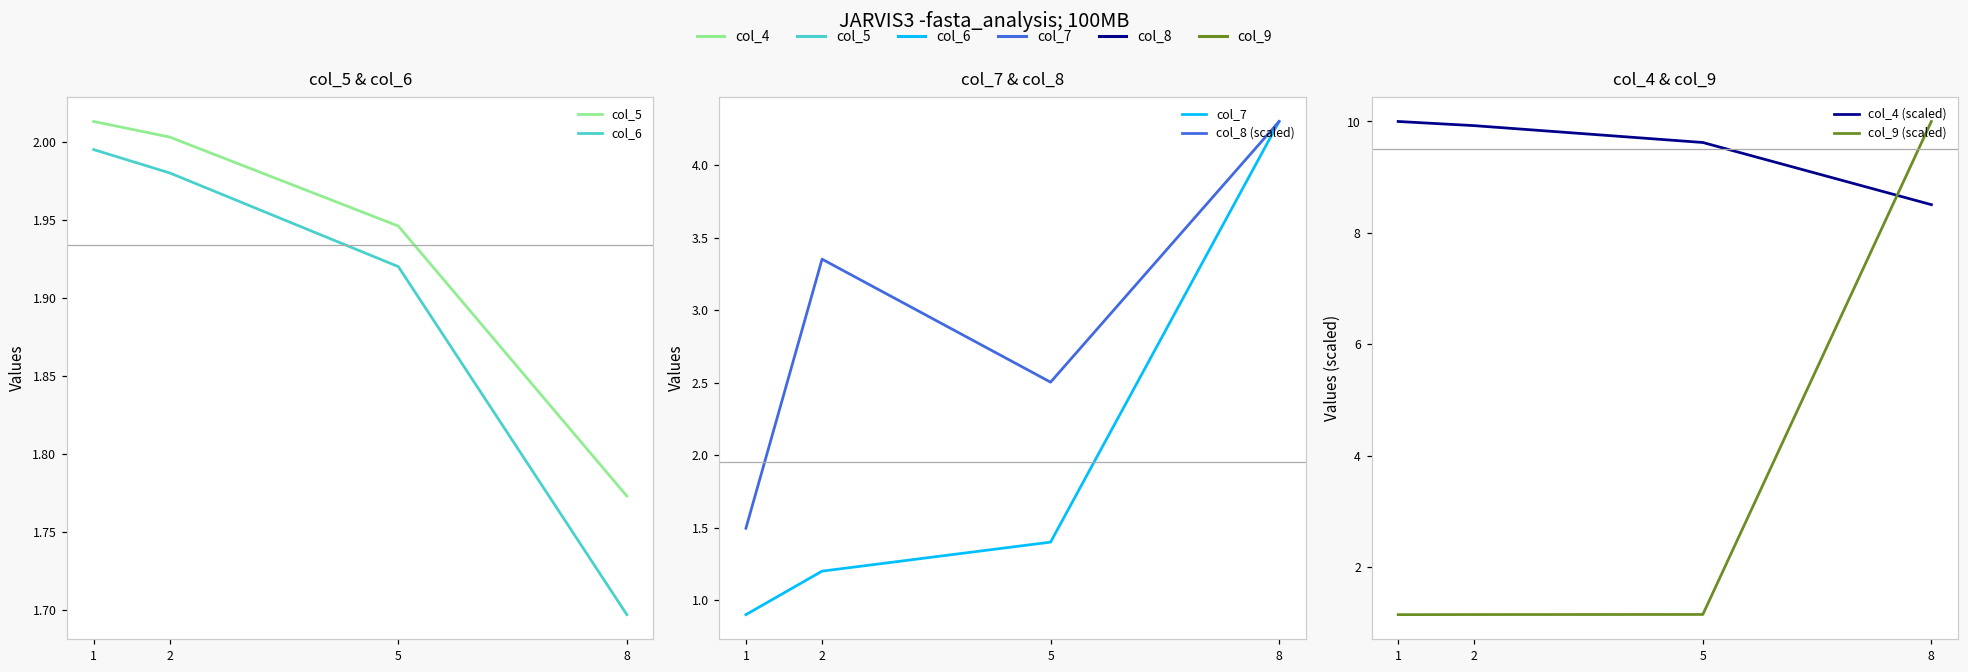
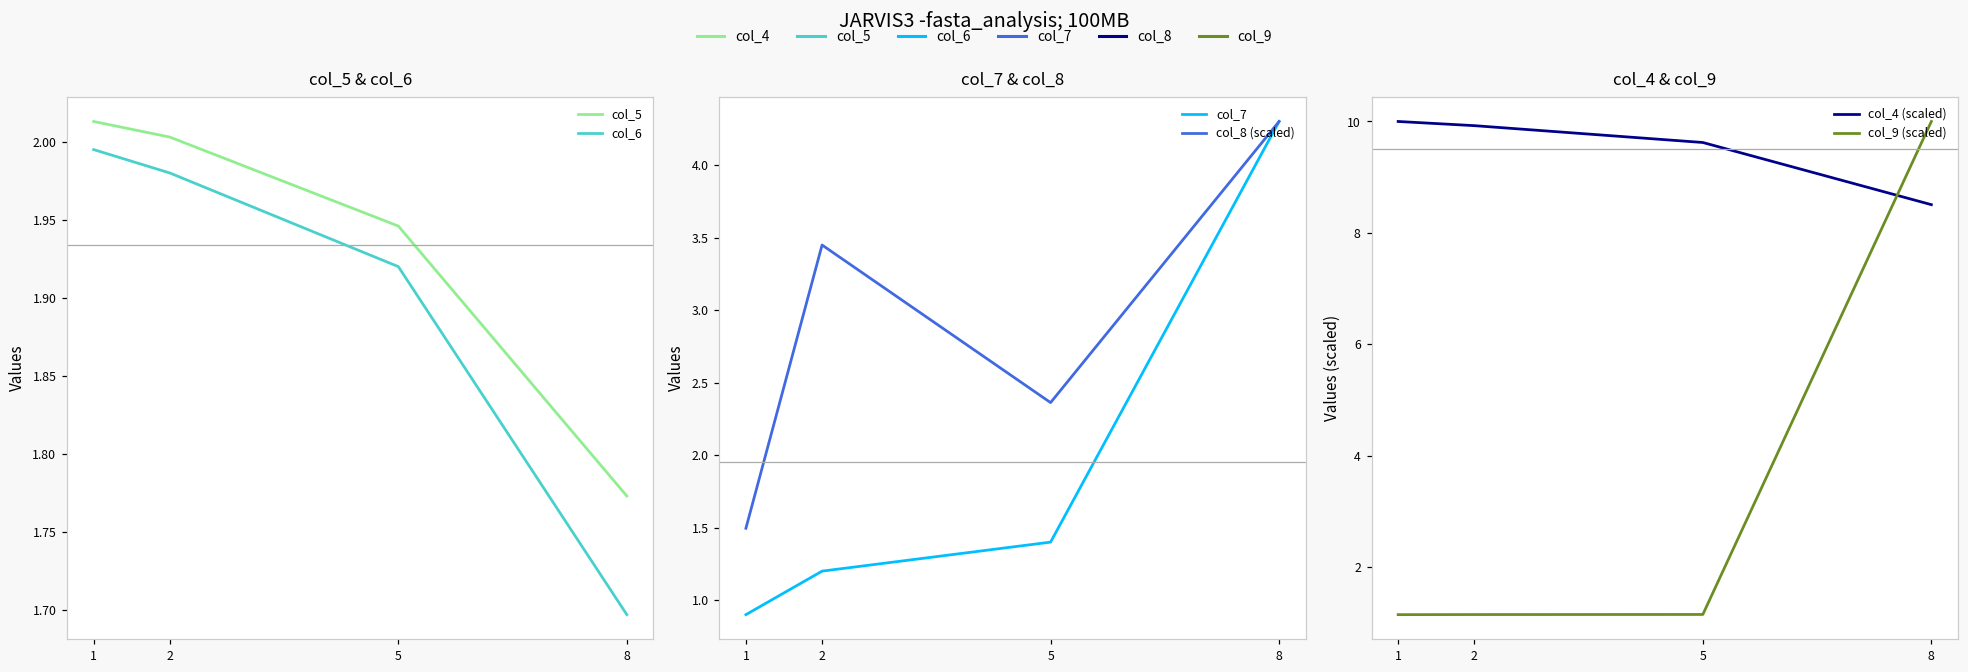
  {
    "col_7 & col_8": {
      "col_8 (scaled)": {
        "1": 1.50,
-       "2": 3.35,
-       "5": 2.50
+       "2": 3.45,
+       "5": 2.36
      }
    },
    "col_4 & col_9": {
      "col_4 (scaled)": {
        "1": 10.0,
        "2": 9.9,
        "5": 9.6,
        "8": 8.5
      },
      "col_9 (scaled)": {
        "1": 1.1,
        "2": 1.1,
        "5": 1.1,
        "8": 10.0
      }
    }
  }
